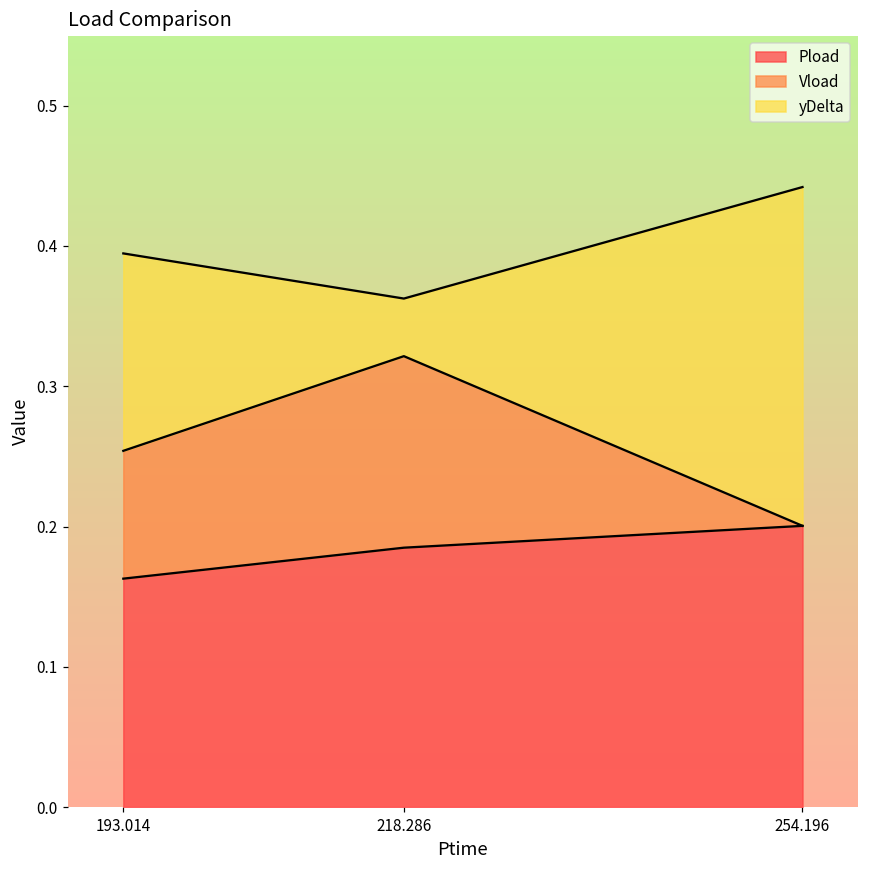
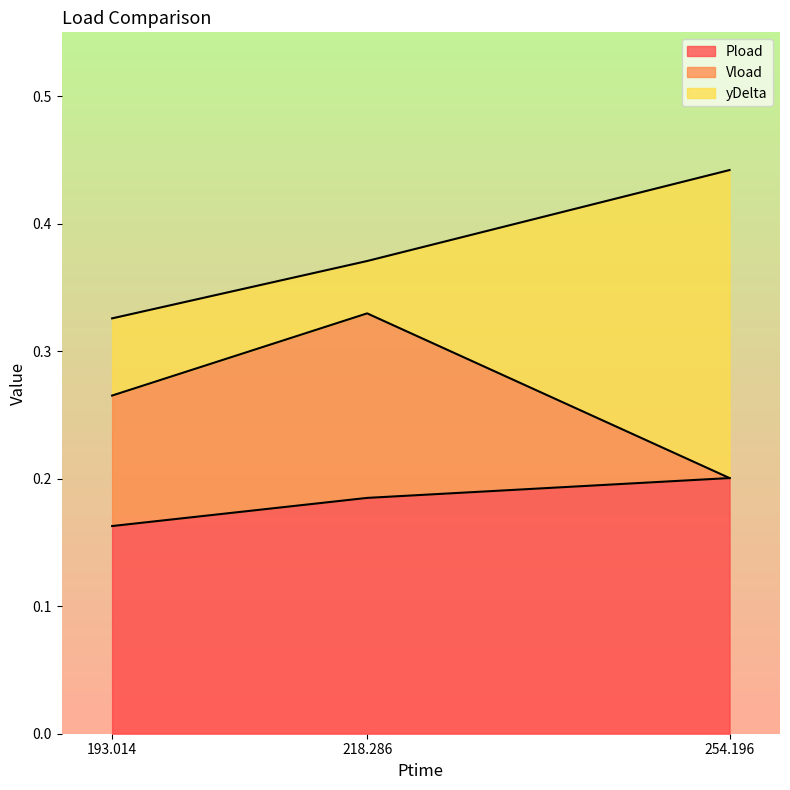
  {
    "Pload": {
      "193.014": 0.163,
      "218.286": 0.185
    },
    "Vload": {
-     "193.014": 0.091,
-     "218.286": 0.137
+     "193.014": 0.102,
+     "218.286": 0.145
    },
    "yDelta": {
-     "193.014": 0.141,
+     "193.014": 0.061,
      "218.286": 0.041,
      "254.196": 0.242
    }
  }
